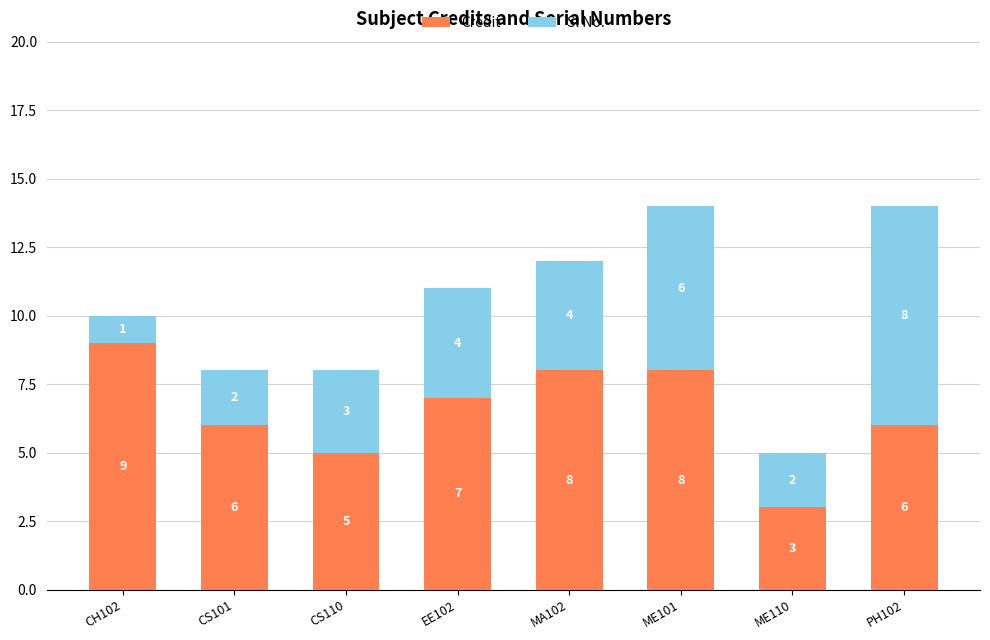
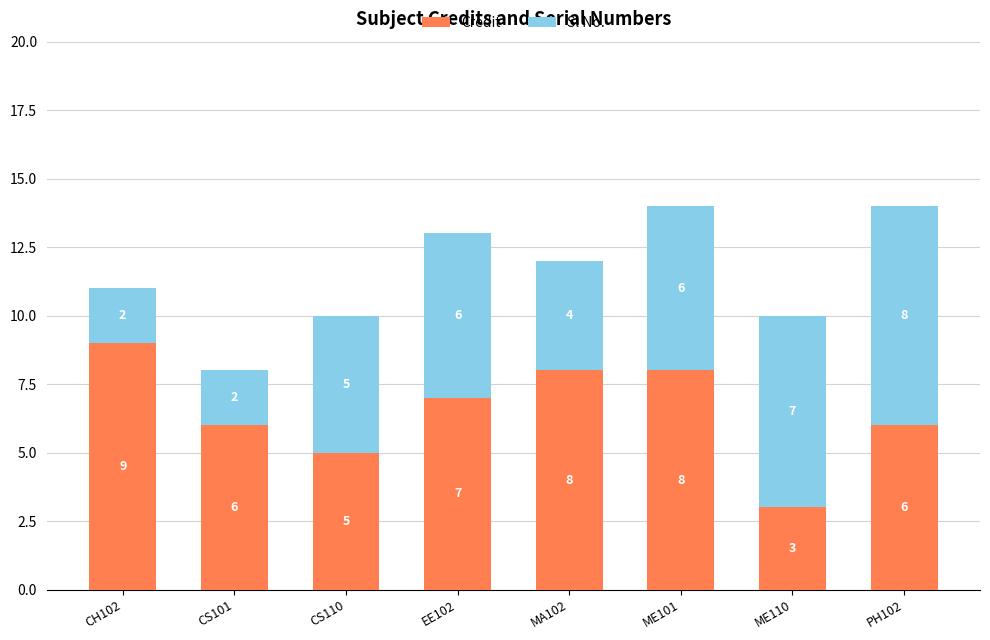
  {
    "Credit": {
      "CH102": 9,
      "CS101": 6,
      "CS110": 5,
      "EE102": 7,
      "MA102": 8,
      "ME101": 8,
      "ME110": 3,
      "PH102": 6
    },
    "Sl No.": {
-     "CH102": 1,
+     "CH102": 2,
      "CS101": 2,
-     "CS110": 3,
-     "EE102": 4,
+     "CS110": 5,
+     "EE102": 6,
      "MA102": 4,
      "ME101": 6,
-     "ME110": 2,
+     "ME110": 7,
      "PH102": 8
    }
  }
